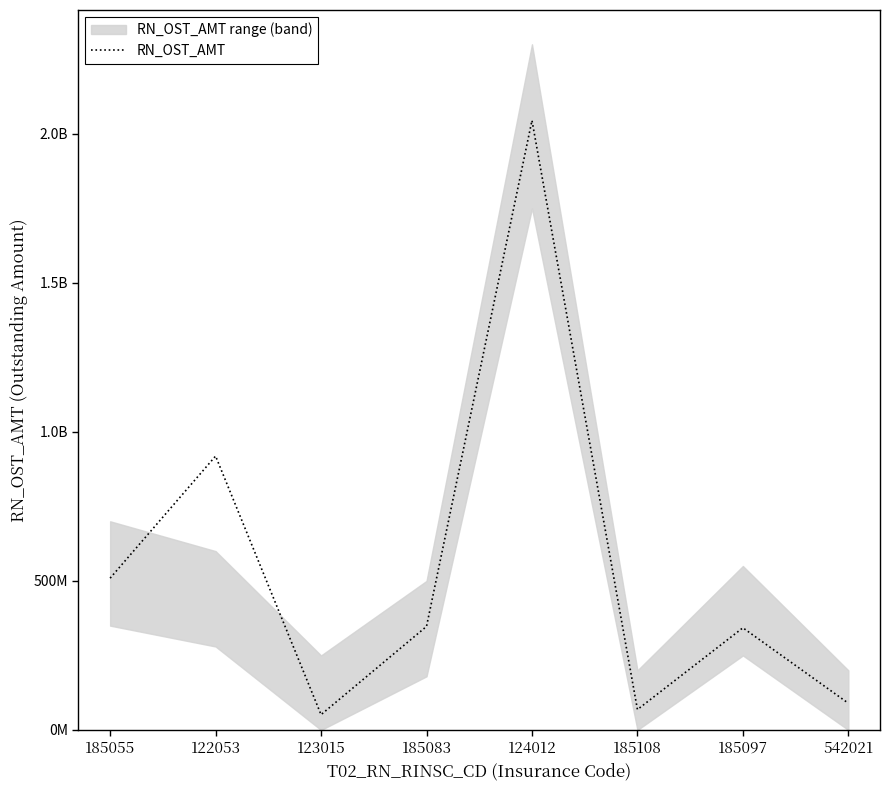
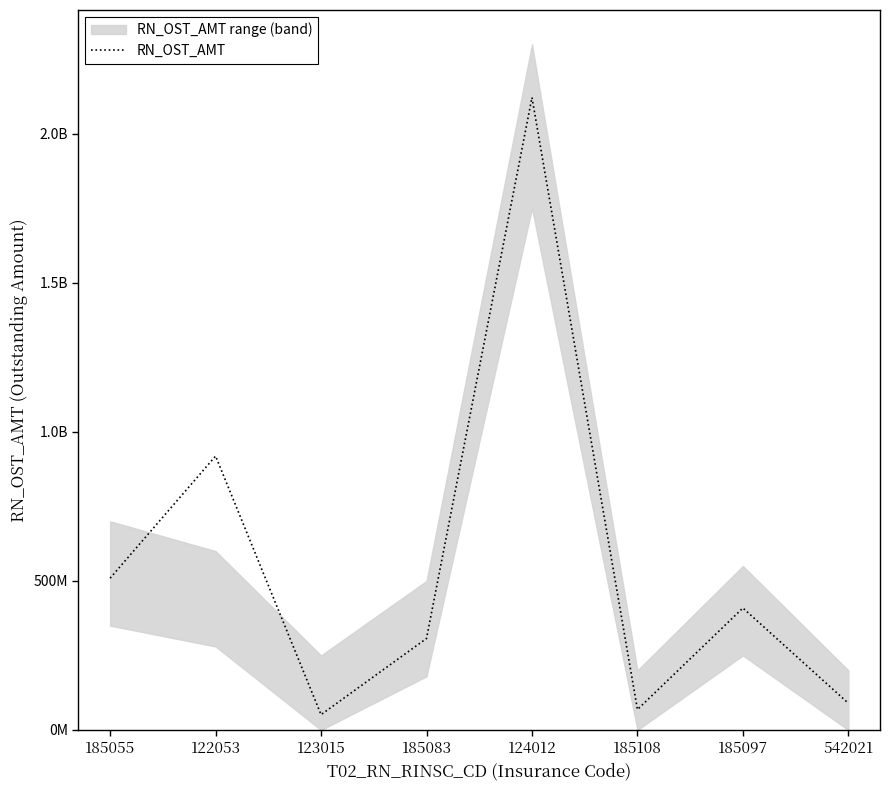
  {
    "RN_OST_AMT": {
      "185055": 510000000,
      "122053": 920000000,
      "123015": 50000000,
-     "185083": 350000000,
-     "124012": 2040000000,
+     "185083": 310000000,
+     "124012": 2120000000,
      "185108": 70000000,
-     "185097": 340000000,
+     "185097": 410000000,
      "542021": 90000000
    }
  }
